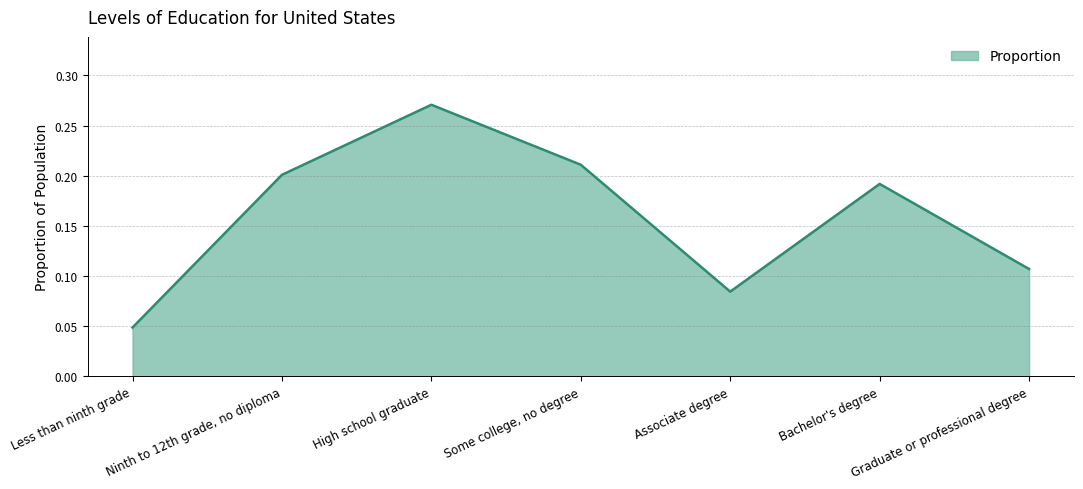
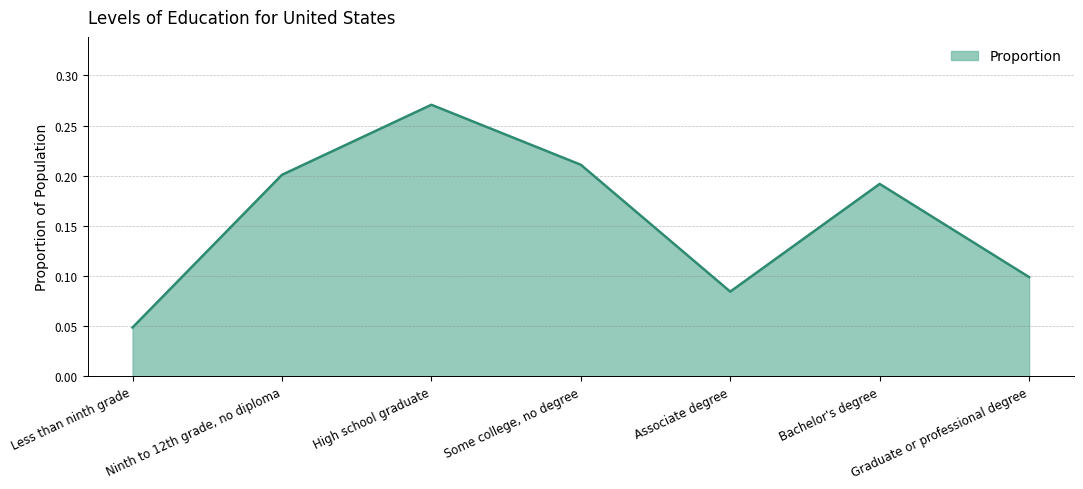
  {
    "Less than ninth grade": 0.049,
    "Ninth to 12th grade, no diploma": 0.201,
    "High school graduate": 0.271,
    "Some college, no degree": 0.211,
    "Associate degree": 0.084,
    "Bachelor's degree": 0.192,
-   "Graduate or professional degree": 0.107
+   "Graduate or professional degree": 0.099
  }
